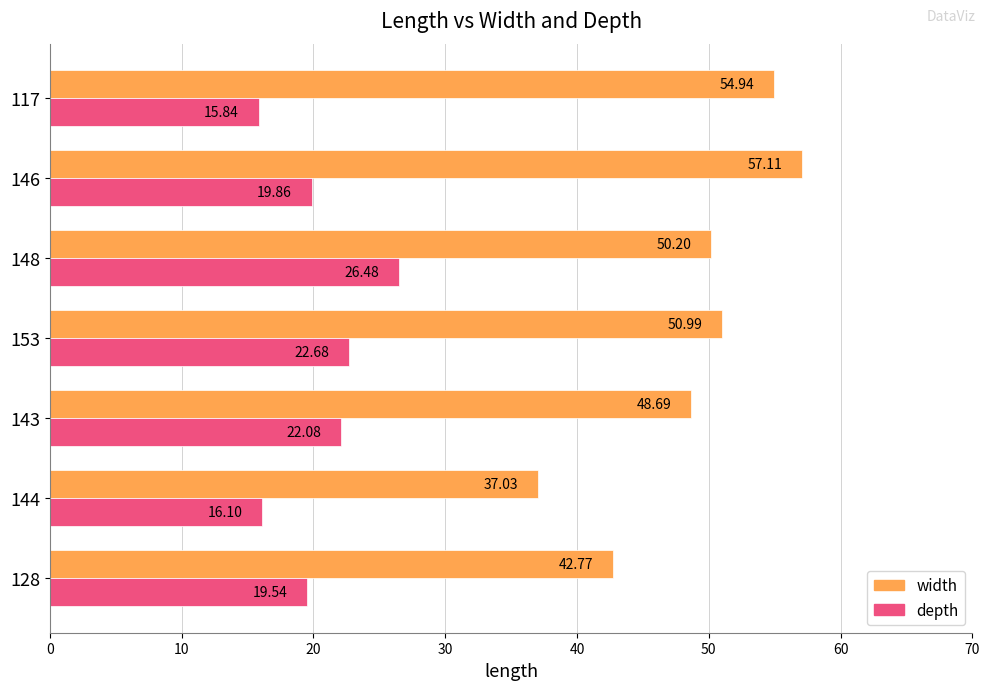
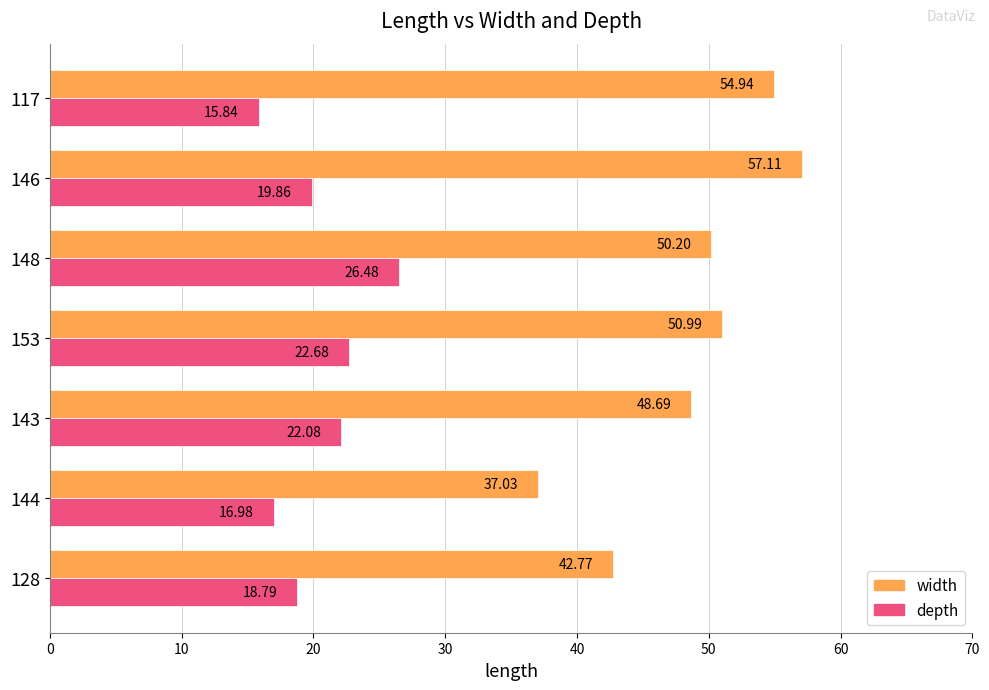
  {
    "width": {
      "117": 54.94,
      "146": 57.11,
      "148": 50.20,
      "153": 50.99,
      "143": 48.69,
      "144": 37.03,
      "128": 42.77
    },
    "depth": {
      "117": 15.84,
      "146": 19.86,
      "148": 26.48,
      "153": 22.68,
      "143": 22.08,
-     "144": 16.10,
-     "128": 19.54
+     "144": 16.98,
+     "128": 18.79
    }
  }
